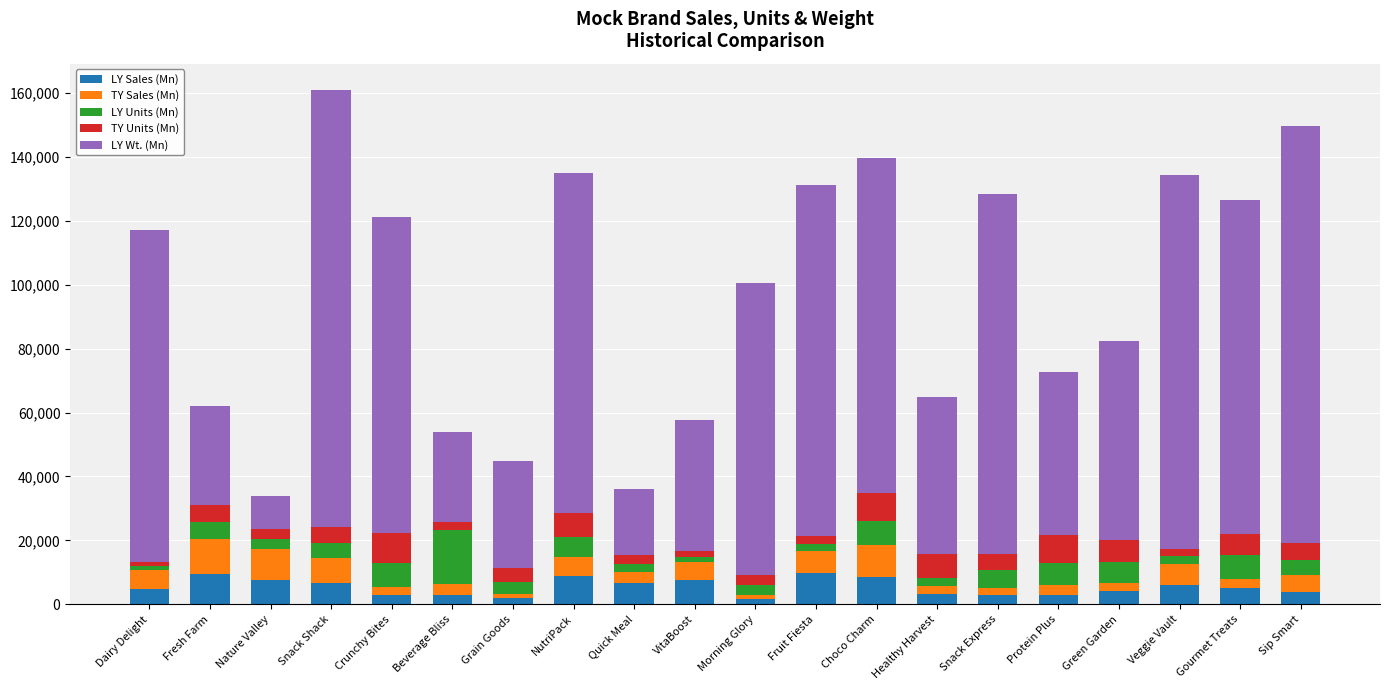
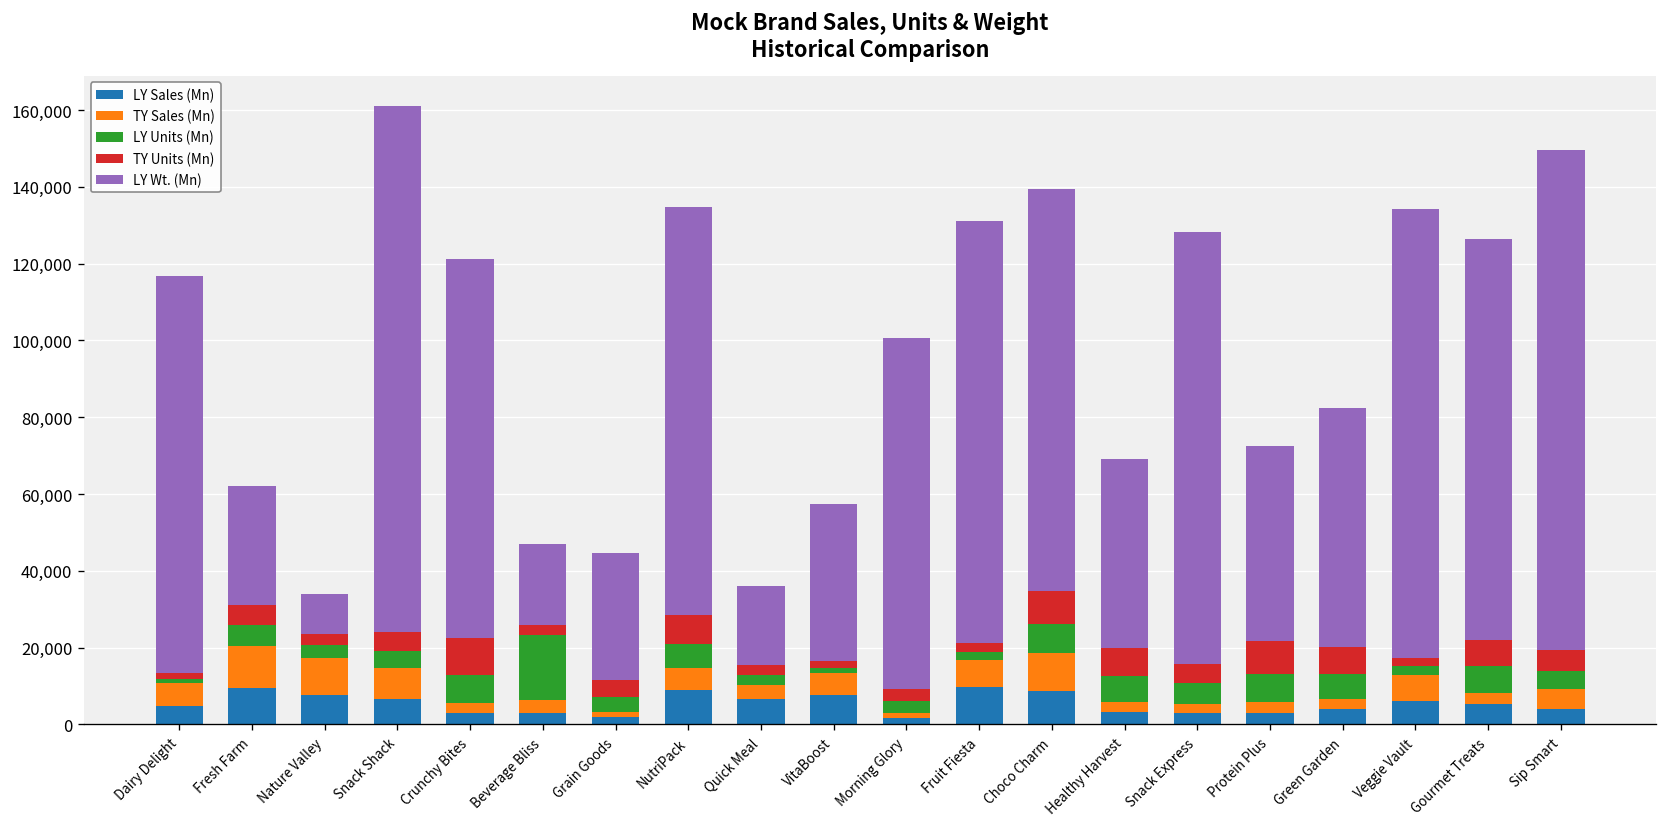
  {
    "LY Sales (Mn)": {
      "Dairy Delight": "5,000",
      "Fresh Farm": "10,000",
      "Nature Valley": "8,000",
      "Snack Shack": "7,000",
      "Crunchy Bites": "3,000",
      "Beverage Bliss": "3,000",
      "Grain Goods": "2,000",
      "NutriPack": "9,000",
      "Quick Meal": "7,000",
      "VitaBoost": "8,000",
      "Morning Glory": "2,000",
      "Fruit Fiesta": "10,000",
      "Choco Charm": "9,000",
      "Healthy Harvest": "3,000",
      "Snack Express": "3,000",
      "Protein Plus": "3,000",
      "Green Garden": "4,000",
      "Veggie Vault": "6,000",
      "Gourmet Treats": "5,000",
      "Sip Smart": "4,000"
    },
    "TY Sales (Mn)": {
      "Dairy Delight": "6,000",
      "Fresh Farm": "11,000",
      "Nature Valley": "10,000",
      "Snack Shack": "8,000",
      "Crunchy Bites": "3,000",
      "Beverage Bliss": "4,000",
      "Grain Goods": "1,000",
      "NutriPack": "6,000",
      "Quick Meal": "4,000",
      "VitaBoost": "6,000",
      "Morning Glory": "1,000",
      "Fruit Fiesta": "7,000",
      "Choco Charm": "10,000",
      "Healthy Harvest": "3,000",
      "Snack Express": "2,000",
      "Protein Plus": "3,000",
      "Green Garden": "3,000",
      "Veggie Vault": "7,000",
      "Gourmet Treats": "3,000",
      "Sip Smart": "5,000"
    },
    "LY Units (Mn)": {
      "Dairy Delight": "1,000",
      "Fresh Farm": "5,000",
      "Nature Valley": "3,000",
      "Snack Shack": "5,000",
      "Crunchy Bites": "7,000",
      "Beverage Bliss": "17,000",
      "Grain Goods": "4,000",
      "NutriPack": "6,000",
      "Quick Meal": "3,000",
      "VitaBoost": "2,000",
      "Morning Glory": "3,000",
      "Fruit Fiesta": "2,000",
      "Choco Charm": "8,000",
-     "Healthy Harvest": "2,000",
+     "Healthy Harvest": "7,000",
      "Snack Express": "5,000",
      "Protein Plus": "7,000",
      "Green Garden": "7,000",
      "Veggie Vault": "2,000",
      "Gourmet Treats": "7,000",
      "Sip Smart": "5,000"
    },
    "TY Units (Mn)": {
      "Dairy Delight": "2,000",
      "Fresh Farm": "5,000",
      "Nature Valley": "3,000",
      "Snack Shack": "5,000",
      "Crunchy Bites": "10,000",
      "Beverage Bliss": "3,000",
      "Grain Goods": "5,000",
      "NutriPack": "8,000",
      "Quick Meal": "3,000",
      "VitaBoost": "2,000",
      "Morning Glory": "3,000",
      "Fruit Fiesta": "2,000",
      "Choco Charm": "9,000",
      "Healthy Harvest": "7,000",
      "Snack Express": "5,000",
      "Protein Plus": "9,000",
      "Green Garden": "7,000",
      "Veggie Vault": "2,000",
      "Gourmet Treats": "7,000",
      "Sip Smart": "5,000"
    },
    "LY Wt. (Mn)": {
      "Dairy Delight": "104,000",
      "Fresh Farm": "31,000",
      "Nature Valley": "10,000",
      "Snack Shack": "137,000",
      "Crunchy Bites": "99,000",
-     "Beverage Bliss": "28,000",
+     "Beverage Bliss": "21,000",
      "Grain Goods": "33,000",
      "NutriPack": "106,000",
      "Quick Meal": "21,000",
      "VitaBoost": "41,000",
      "Morning Glory": "91,000",
      "Fruit Fiesta": "110,000",
      "Choco Charm": "105,000",
      "Healthy Harvest": "49,000",
      "Snack Express": "113,000",
      "Protein Plus": "51,000",
      "Green Garden": "62,000",
      "Veggie Vault": "117,000",
      "Gourmet Treats": "105,000",
      "Sip Smart": "130,000"
    }
  }
